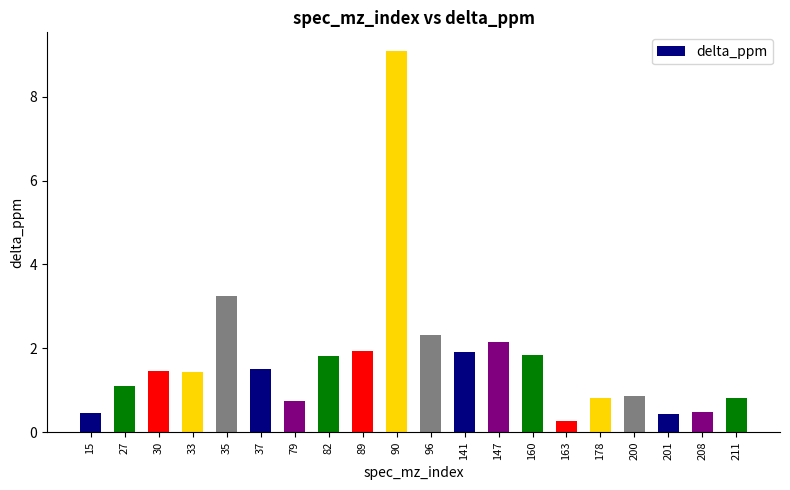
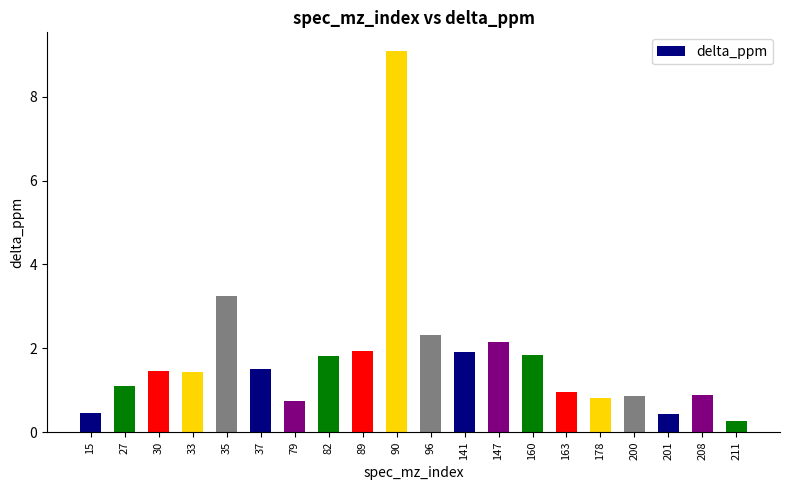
  {
    "15": 0.5,
    "27": 1.1,
    "30": 1.5,
    "33": 1.4,
    "35": 3.2,
    "37": 1.5,
    "79": 0.7,
    "82": 1.8,
    "89": 1.9,
    "90": 9.1,
    "96": 2.3,
    "141": 1.9,
    "147": 2.2,
    "160": 1.8,
-   "163": 0.3,
+   "163": 1.0,
    "178": 0.8,
    "200": 0.9,
    "201": 0.4,
-   "208": 0.5,
-   "211": 0.8
+   "208": 0.9,
+   "211": 0.3
  }
